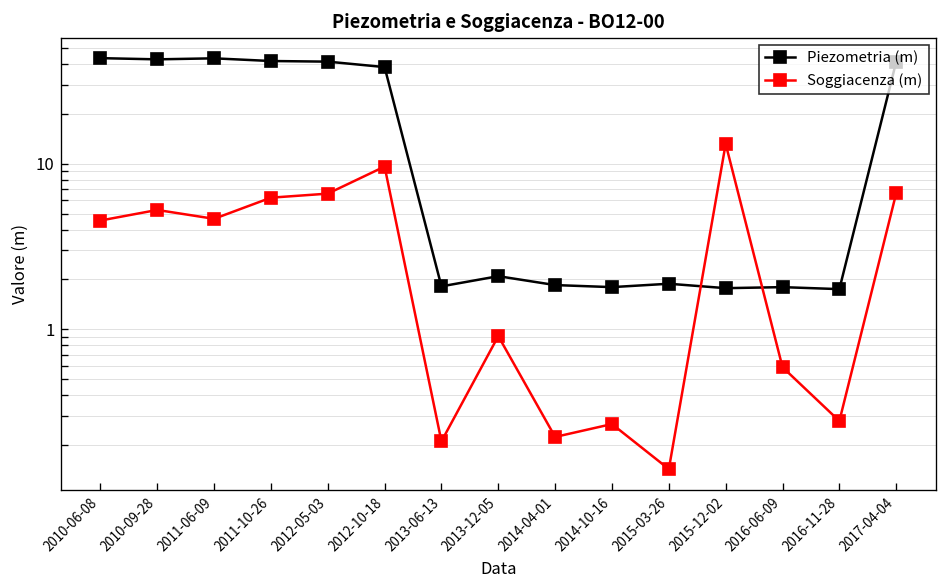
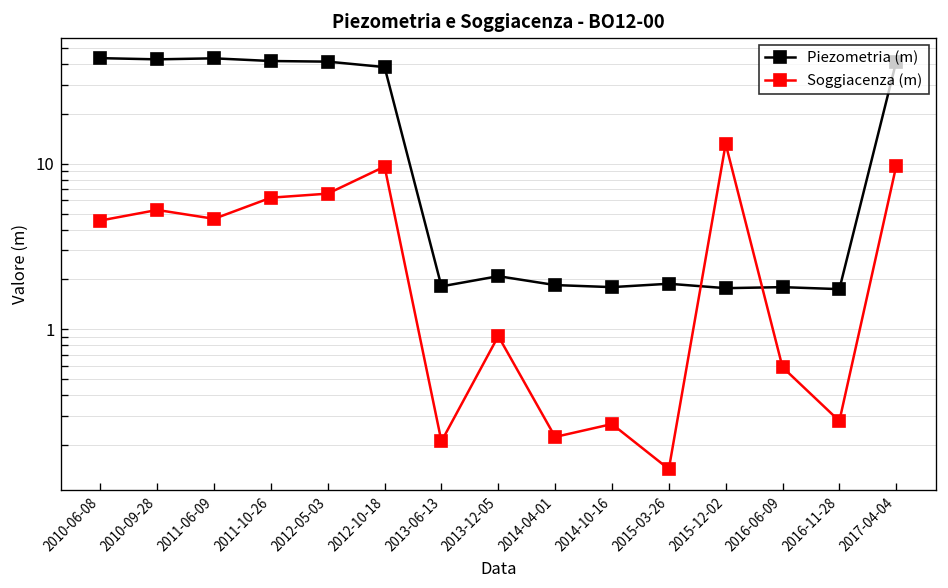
  {
    "Piezometria (m)": {
      "2010-06-08": 43,
      "2010-09-28": 43,
      "2011-06-09": 43,
      "2011-10-26": 42,
      "2012-05-03": 41,
      "2012-10-18": 38,
      "2013-06-13": 1.8,
      "2013-12-05": 2.1,
      "2014-04-01": 1.9,
      "2014-10-16": 1.8,
      "2015-03-26": 1.9,
      "2015-12-02": 1.8,
      "2016-06-09": 1.8,
      "2016-11-28": 1.7
    },
    "Soggiacenza (m)": {
      "2010-06-08": 4.5,
      "2010-09-28": 5.3,
      "2011-06-09": 4.6,
      "2011-10-26": 6,
      "2012-05-03": 7,
      "2012-10-18": 10,
      "2013-06-13": 0.21,
      "2013-12-05": 0.9,
      "2014-04-01": 0.22,
      "2014-10-16": 0.27,
      "2015-03-26": 0.14,
      "2015-12-02": 13,
      "2016-06-09": 0.59,
      "2016-11-28": 0.28,
-     "2017-04-04": 7
+     "2017-04-04": 10
    }
  }
